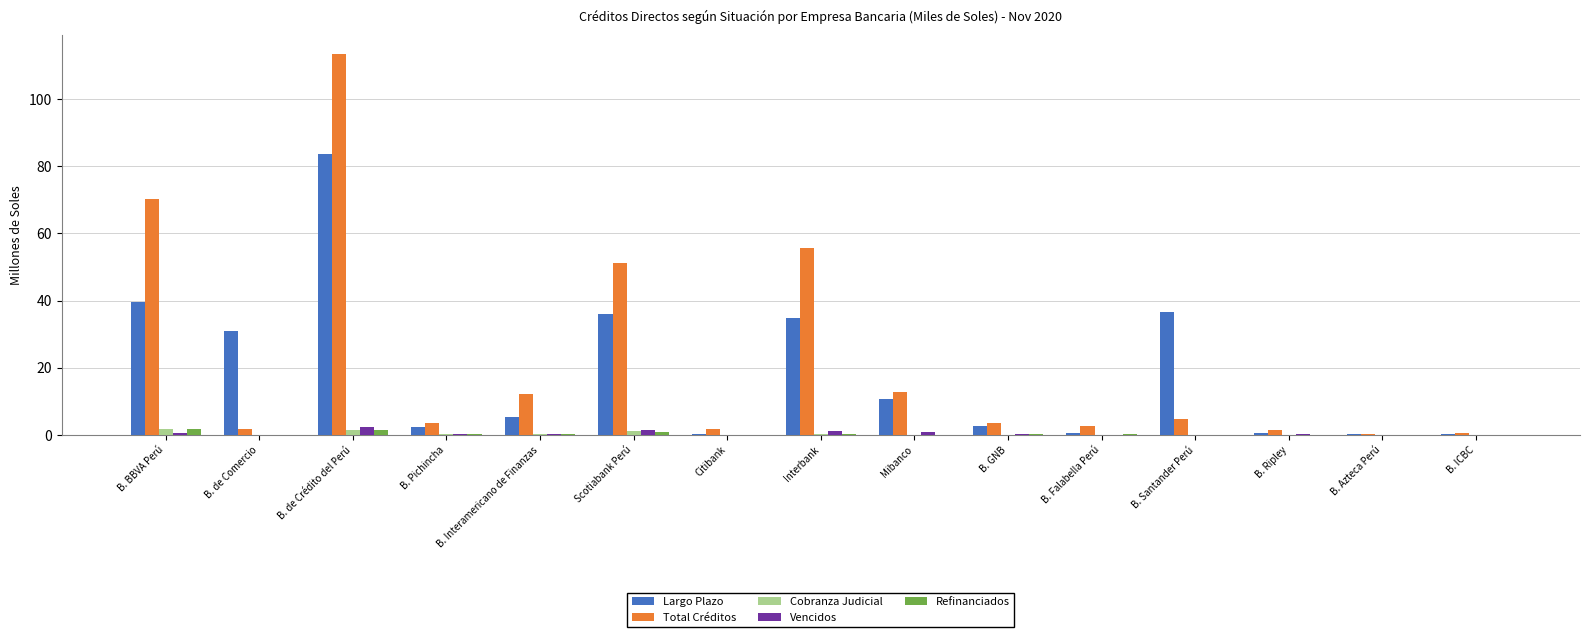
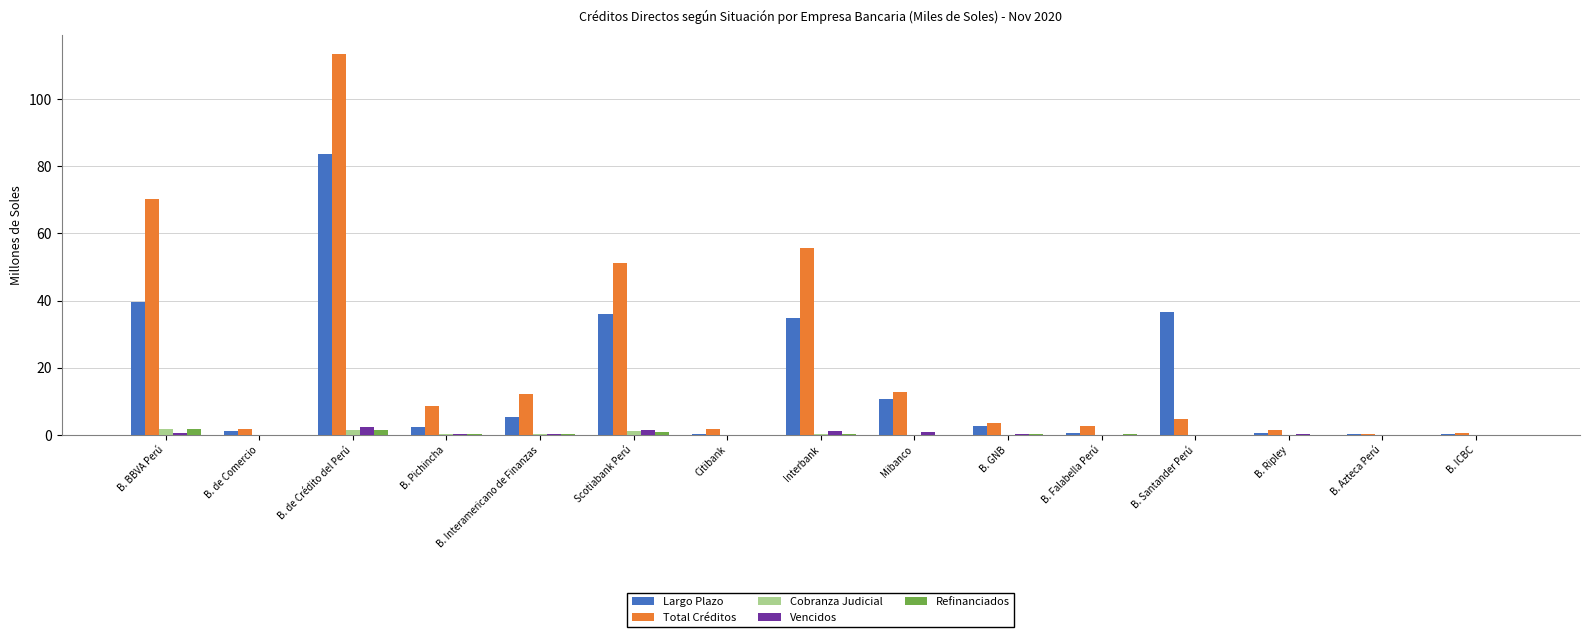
  {
    "Largo Plazo": {
      "B. BBVA Perú": 40,
-     "B. de Comercio": 31,
+     "B. de Comercio": 1,
      "B. de Crédito del Perú": 83,
      "B. Pichincha": 2,
      "B. Interamericano de Finanzas": 5,
      "Scotiabank Perú": 36,
      "Interbank": 35,
      "Mibanco": 11,
      "B. GNB": 3,
      "B. Santander Perú": 36
    },
    "Total Créditos": {
      "B. BBVA Perú": 70,
      "B. de Comercio": 2,
      "B. de Crédito del Perú": 113,
-     "B. Pichincha": 3,
+     "B. Pichincha": 9,
      "B. Interamericano de Finanzas": 12,
      "Scotiabank Perú": 51,
      "Citibank": 2,
      "Interbank": 56,
      "Mibanco": 13,
      "B. GNB": 3,
      "B. Falabella Perú": 3,
      "B. Santander Perú": 5,
      "B. Ripley": 2
    },
    "Cobranza Judicial": {
      "B. BBVA Perú": 2,
      "B. de Crédito del Perú": 1,
      "Scotiabank Perú": 1,
      "Citibank": 0,
      "B. Ripley": 0,
      "B. Azteca Perú": 0,
      "B. ICBC": 0
    },
    "Vencidos": {
      "B. de Crédito del Perú": 2,
      "Scotiabank Perú": 1,
      "Citibank": 0,
      "Interbank": 1,
      "Mibanco": 1,
      "B. ICBC": 0
    },
    "Refinanciados": {
      "B. BBVA Perú": 2,
      "B. de Crédito del Perú": 2,
      "Scotiabank Perú": 1,
      "Citibank": 0,
      "B. Azteca Perú": 0,
      "B. ICBC": 0
    }
  }
